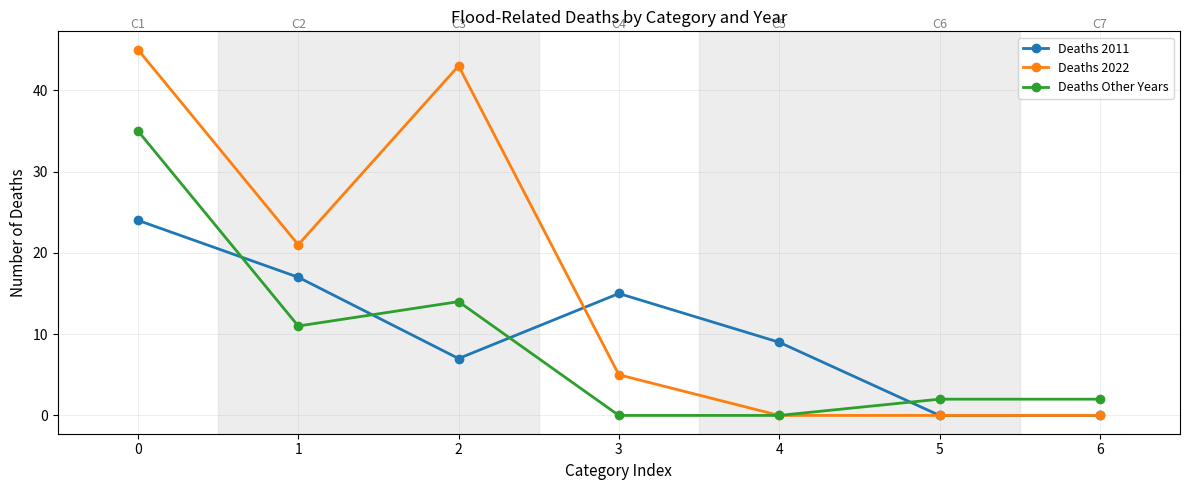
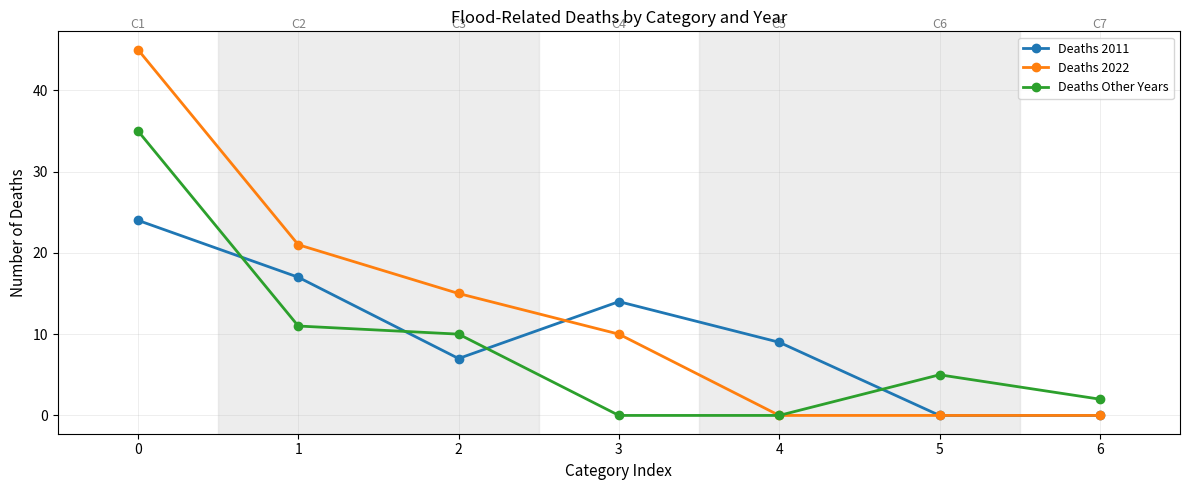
  {
    "Deaths 2011": {
      "0": 24,
      "1": 17,
      "2": 7,
-     "3": 15,
+     "3": 14,
      "4": 9
    },
    "Deaths 2022": {
      "0": 45,
      "1": 21,
-     "2": 43,
-     "3": 5
+     "2": 15,
+     "3": 10
    },
    "Deaths Other Years": {
      "0": 35,
      "1": 11,
-     "2": 14,
+     "2": 10,
      "3": 0,
-     "5": 2,
+     "5": 5,
      "6": 2
    }
  }
